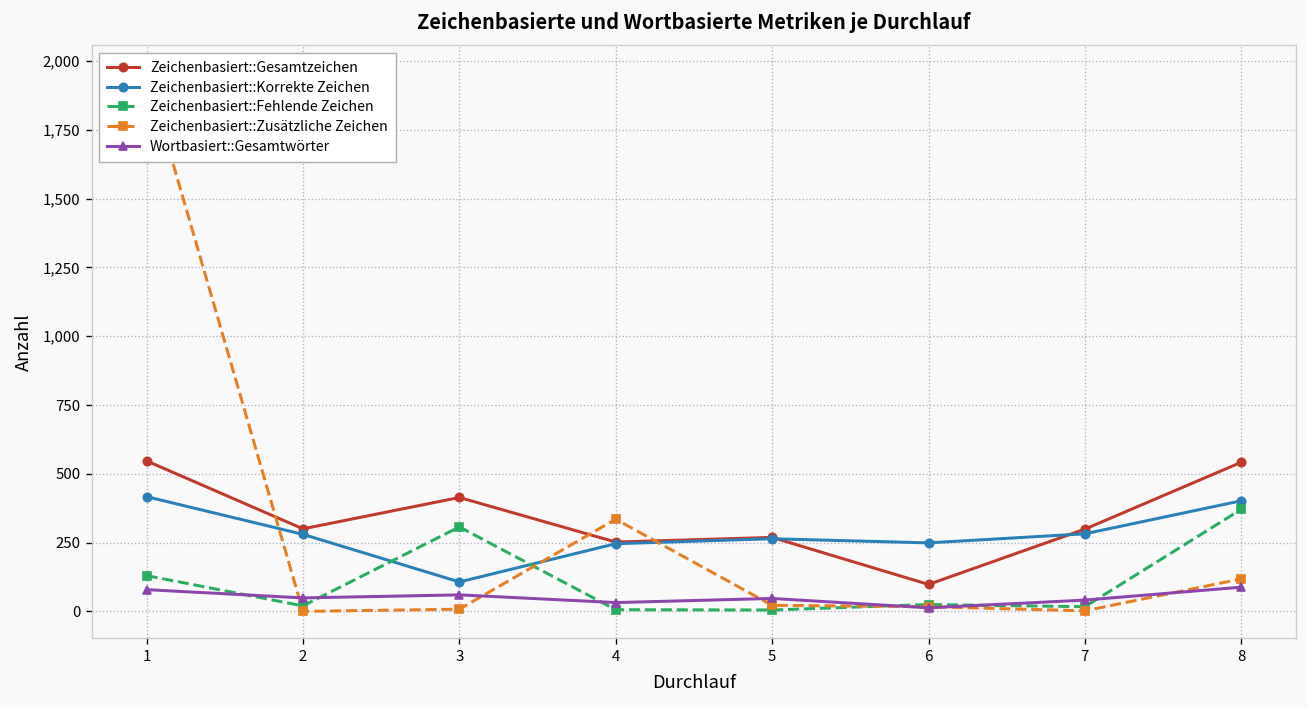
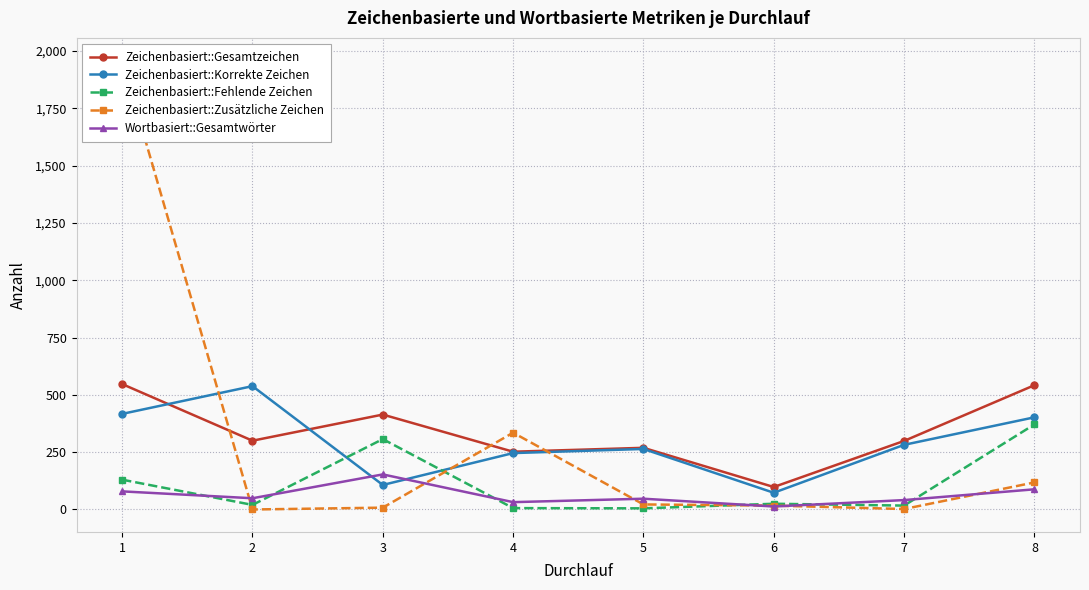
  {
    "Zeichenbasiert::Gesamtzeichen": {
      "1": 550,
      "2": 300,
      "3": 410,
      "6": 100,
      "7": 300,
      "8": 540
    },
    "Zeichenbasiert::Korrekte Zeichen": {
      "1": 420,
-     "2": 280,
+     "2": 540,
      "3": 110,
-     "6": 250,
+     "6": 70,
      "7": 280,
      "8": 400
    },
    "Zeichenbasiert::Fehlende Zeichen": {
      "1": 130,
      "2": 20,
      "3": 310,
      "4": 10,
      "5": 10,
      "7": 20,
      "8": 370
    },
    "Zeichenbasiert::Zusätzliche Zeichen": {
      "2": 0,
      "3": 10,
      "4": 340,
      "5": 20,
      "7": 0,
      "8": 120
    },
    "Wortbasiert::Gesamtwörter": {
      "1": 80,
      "2": 50,
-     "3": 60,
+     "3": 150,
      "4": 30,
      "5": 50,
      "7": 40,
      "8": 90
    }
  }
